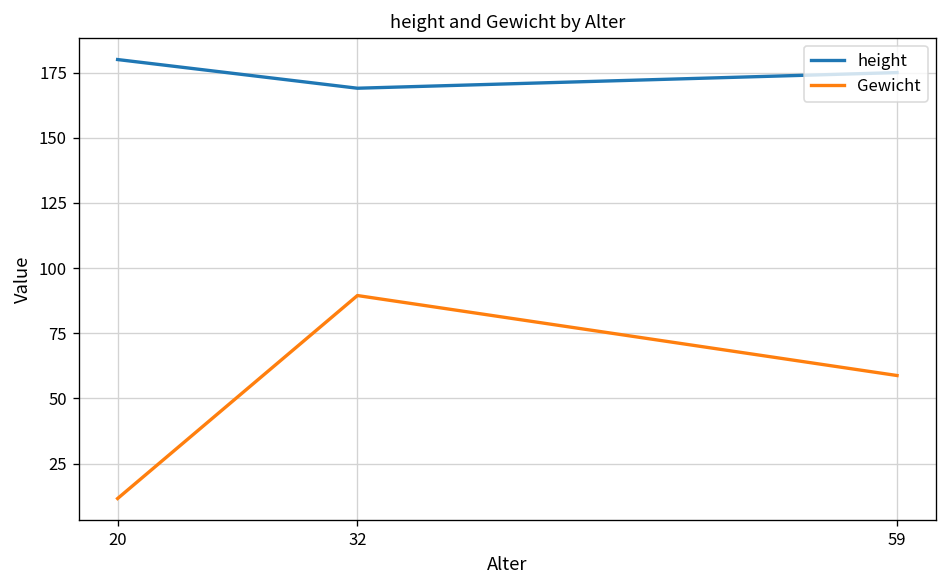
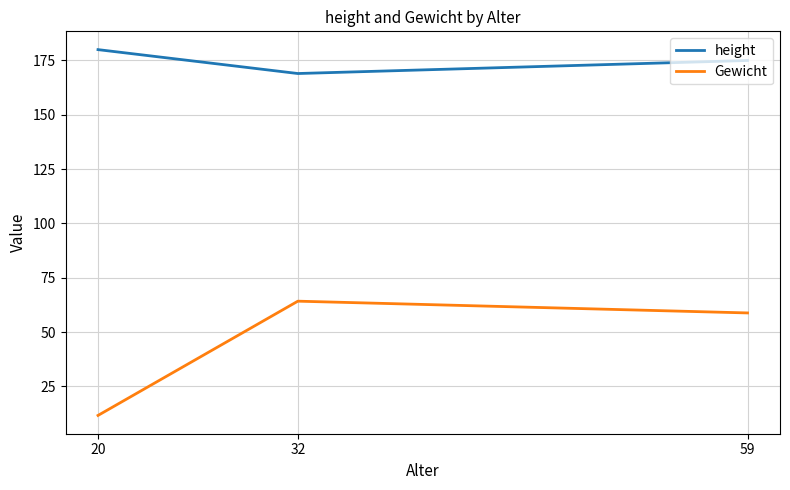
  {
    "height": {
      "20": 180,
      "32": 169
    },
    "Gewicht": {
      "20": 12,
-     "32": 89,
+     "32": 64,
      "59": 59
    }
  }
